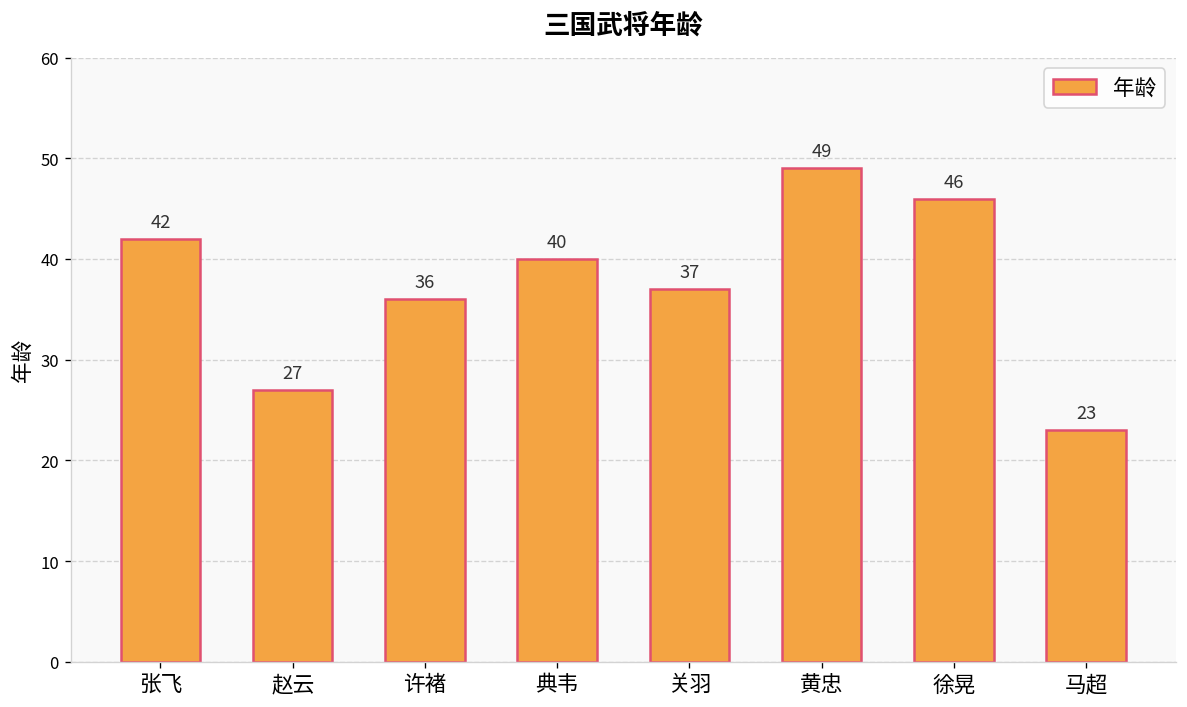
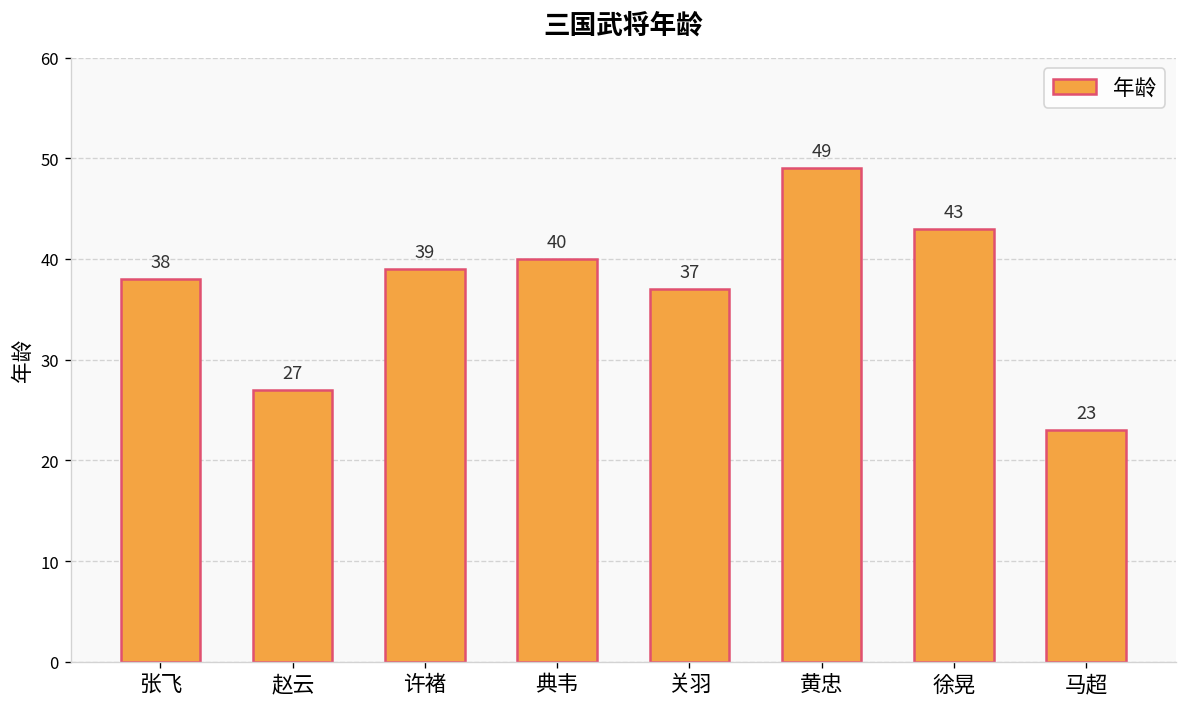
  {
-   "张飞": 42,
+   "张飞": 38,
    "赵云": 27,
-   "许褚": 36,
+   "许褚": 39,
    "典韦": 40,
    "关羽": 37,
    "黄忠": 49,
-   "徐晃": 46,
+   "徐晃": 43,
    "马超": 23
  }
